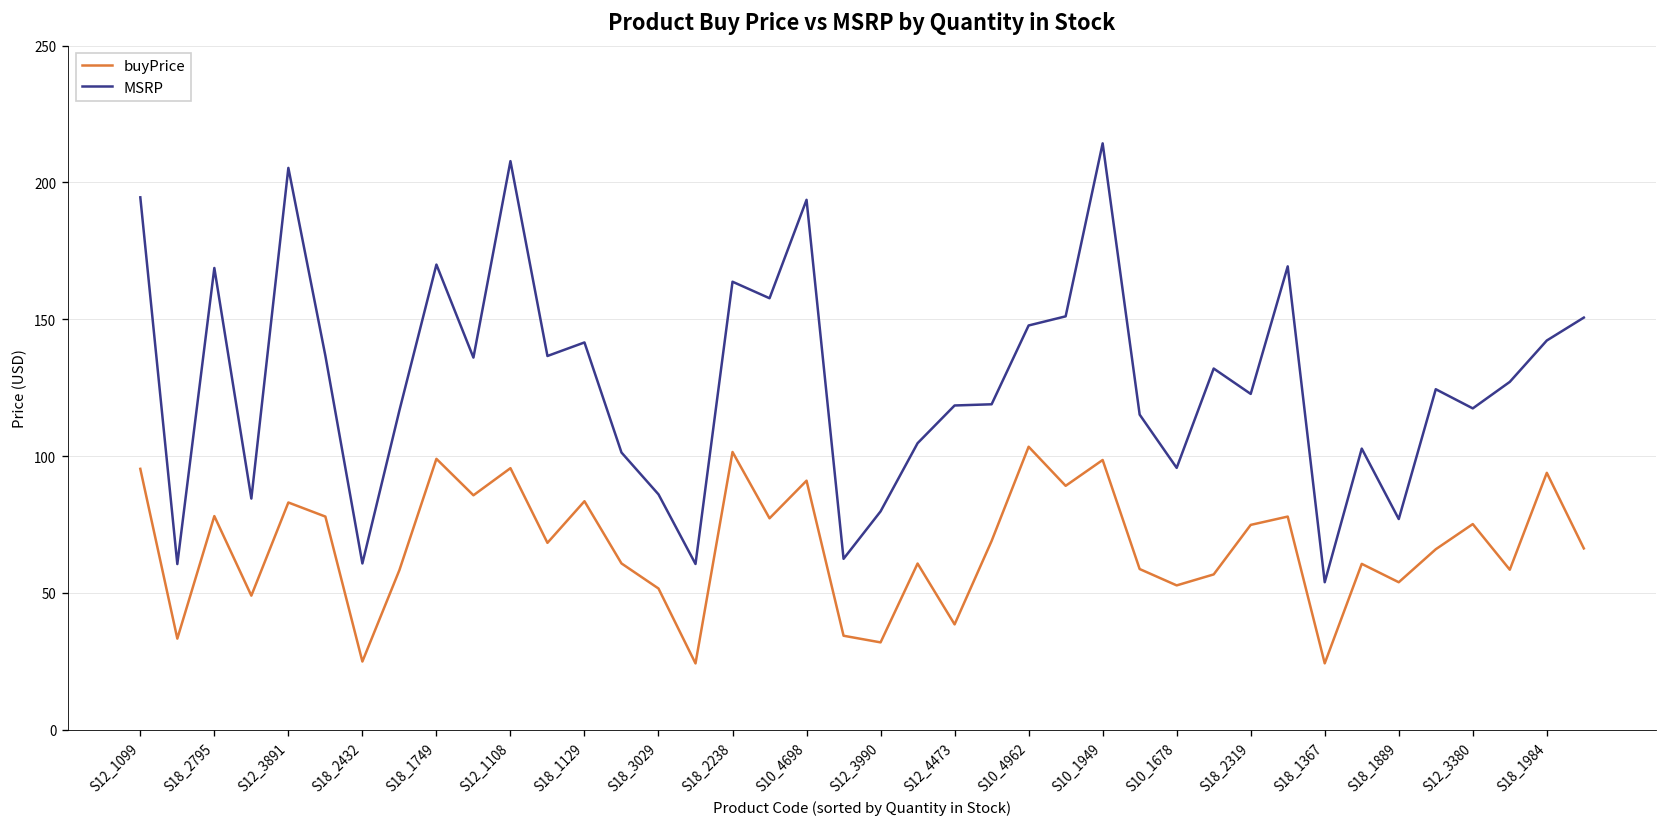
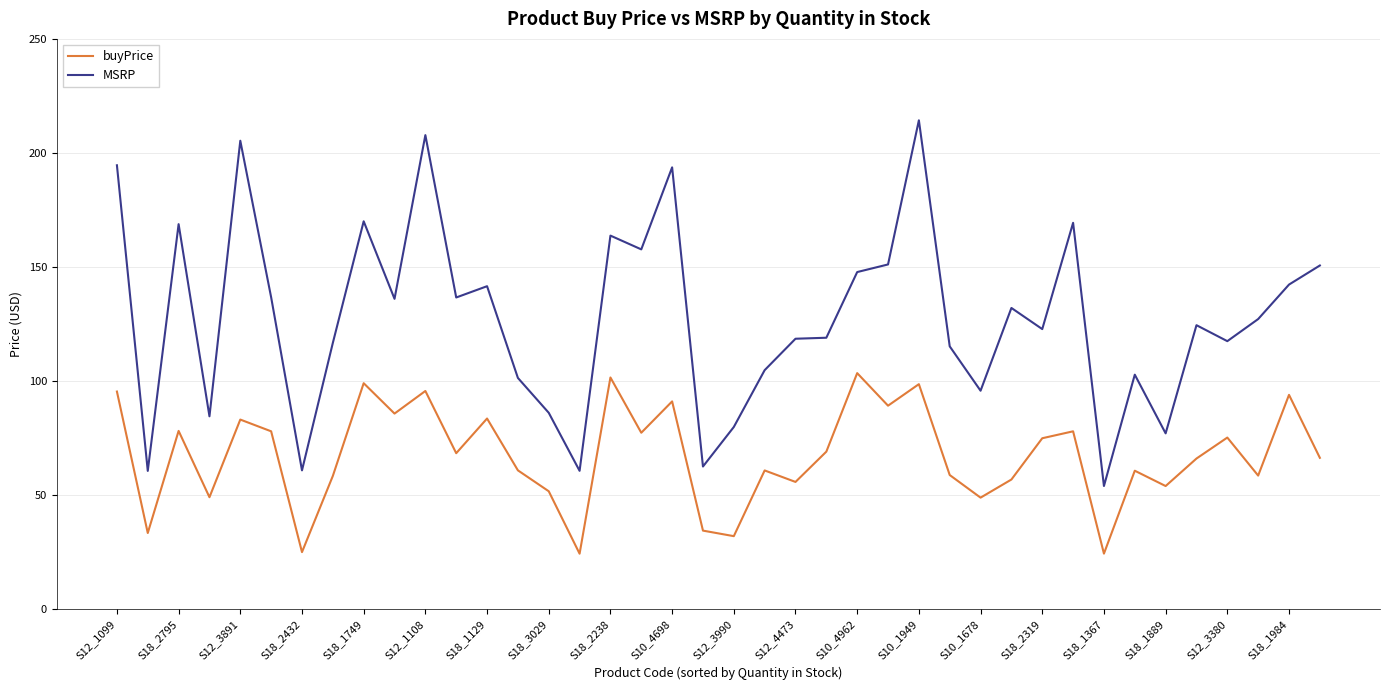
  {
    "buyPrice": {
      "S12_1099": 95,
      "S18_2795": 78,
      "S12_3891": 83,
      "S18_1749": 99,
      "S18_3029": 52,
-     "S12_4473": 39,
-     "S10_1678": 53,
+     "S12_4473": 56,
+     "S10_1678": 49,
      "S18_1984": 94
    },
    "MSRP": {
      "S12_1099": 195,
      "S18_2795": 169,
      "S12_3891": 205,
      "S18_1749": 170,
      "S18_3029": 86,
      "S12_4473": 119,
      "S10_1678": 96,
      "S18_1984": 142
    }
  }
